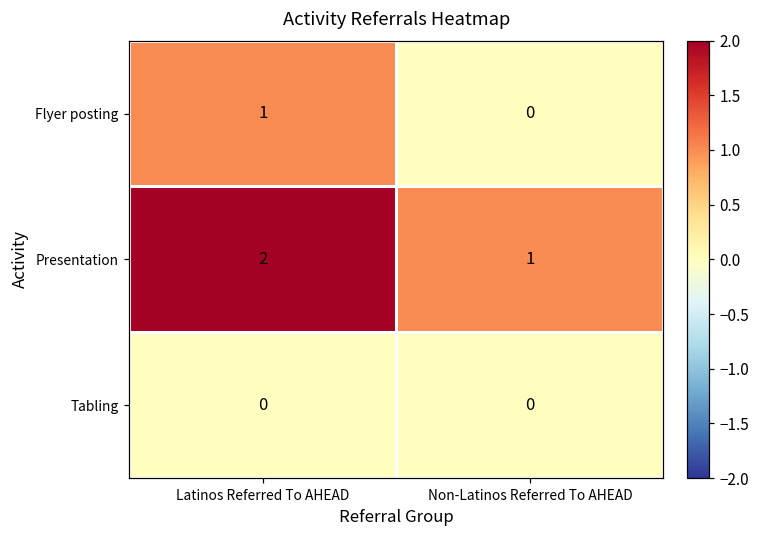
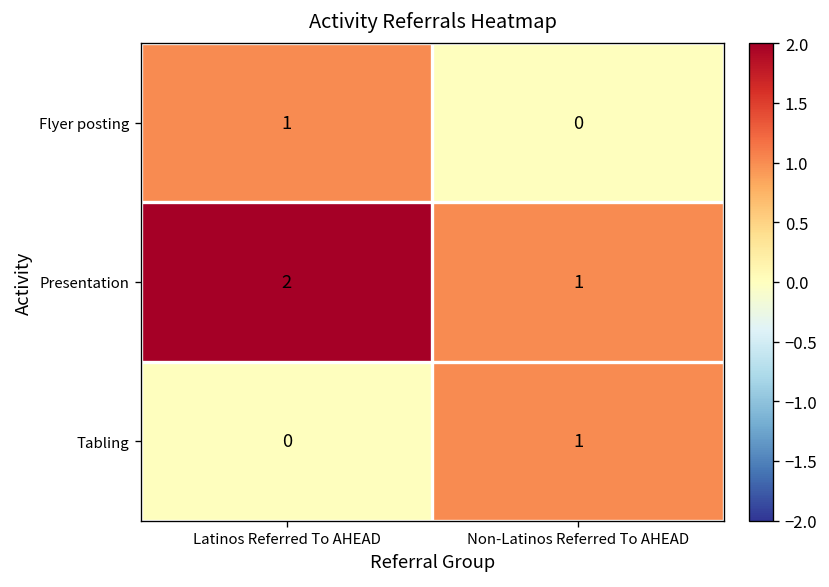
  {
    "Flyer posting": {
      "Latinos Referred To AHEAD": 1,
      "Non-Latinos Referred To AHEAD": 0
    },
    "Presentation": {
      "Latinos Referred To AHEAD": 2,
      "Non-Latinos Referred To AHEAD": 1
    },
    "Tabling": {
      "Latinos Referred To AHEAD": 0,
-     "Non-Latinos Referred To AHEAD": 0
+     "Non-Latinos Referred To AHEAD": 1
    }
  }
